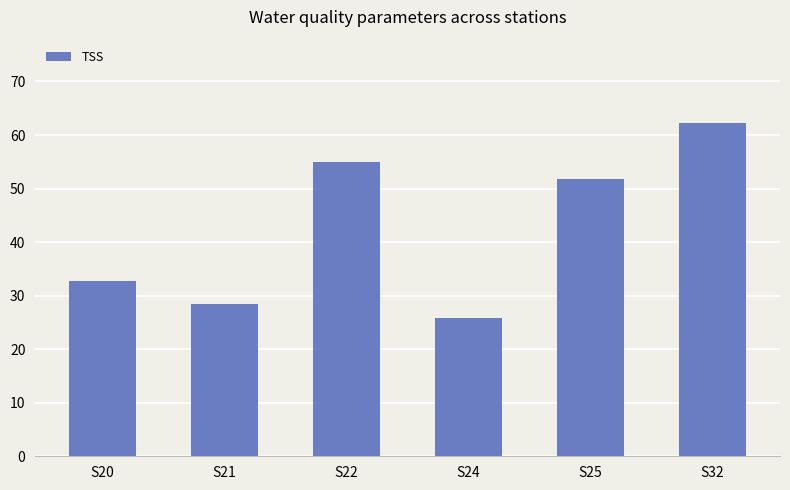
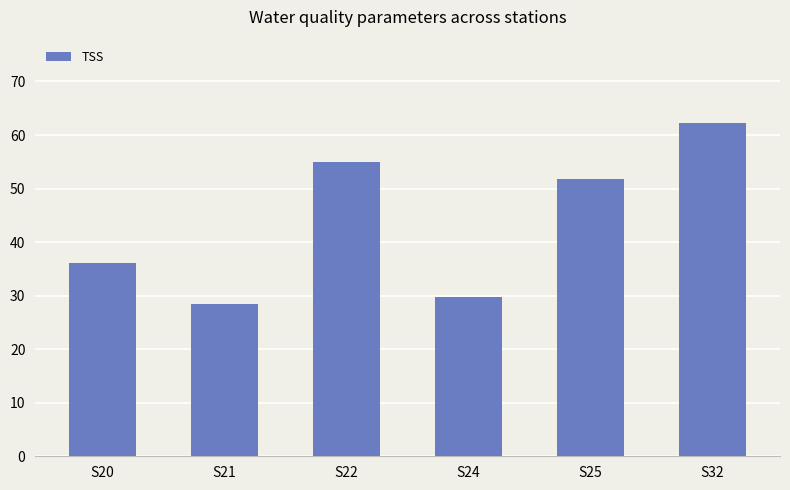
  {
-   "S20": 33,
+   "S20": 36,
    "S21": 28,
    "S22": 55,
-   "S24": 26,
+   "S24": 30,
    "S25": 52,
    "S32": 62
  }
